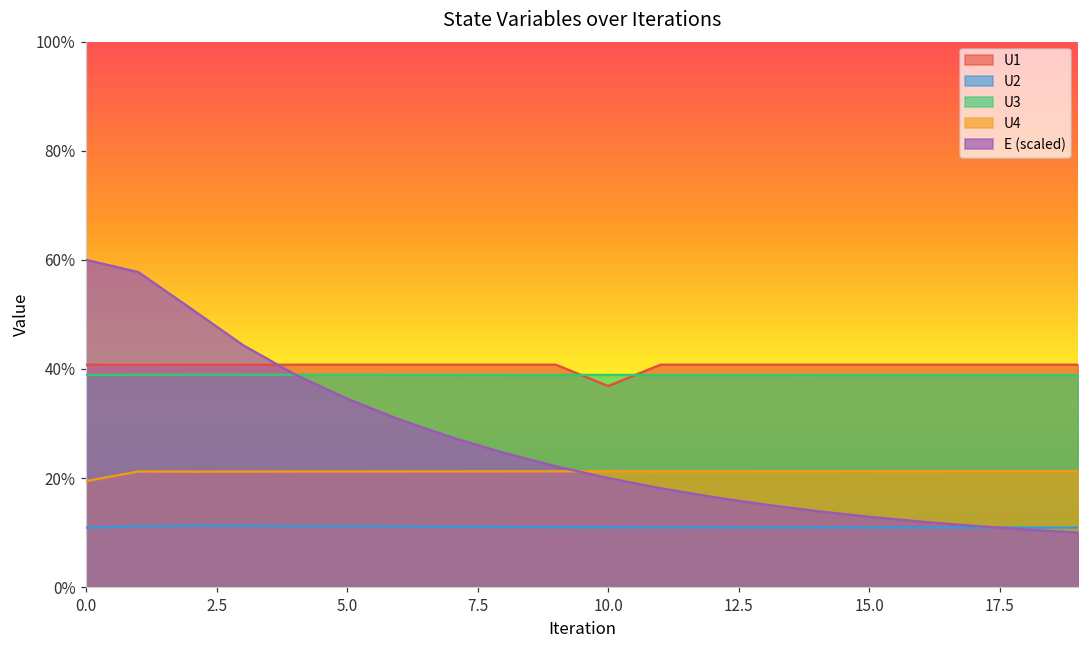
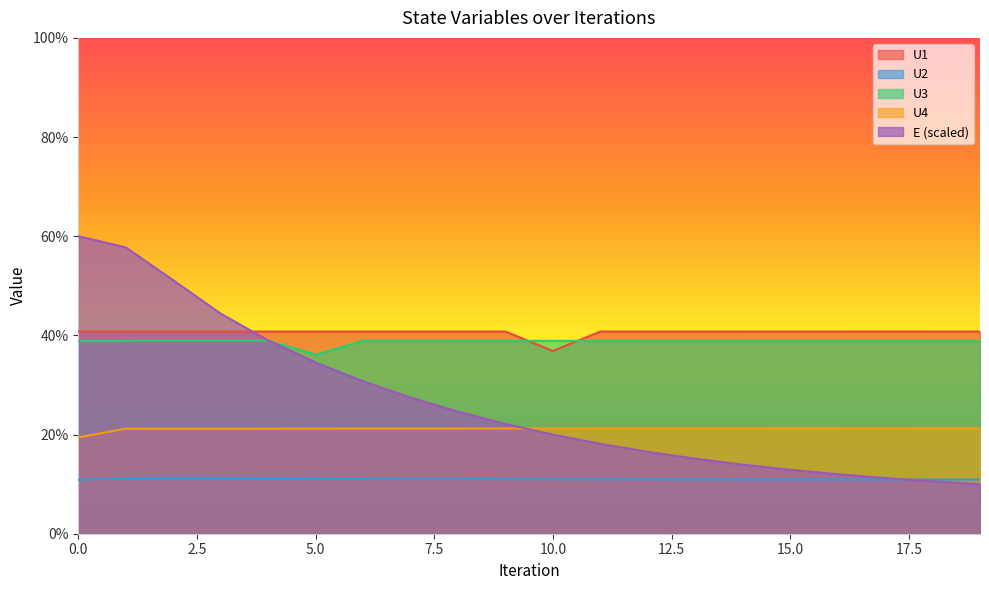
  {
    "U1": {
      "0.0": "41%",
      "5.0": "41%",
      "10.0": "37%",
      "15.0": "41%"
    },
    "U2": {
      "0.0": "11%",
      "5.0": "11%",
      "10.0": "11%",
      "15.0": "11%"
    },
    "U3": {
      "0.0": "39%",
-     "5.0": "39%",
+     "5.0": "36%",
      "10.0": "39%",
      "15.0": "39%"
    },
    "U4": {
      "0.0": "19%",
      "5.0": "21%",
      "10.0": "21%",
      "15.0": "21%"
    },
    "E (scaled)": {
      "0.0": "60%",
      "5.0": "35%",
      "10.0": "20%",
      "15.0": "13%"
    }
  }
